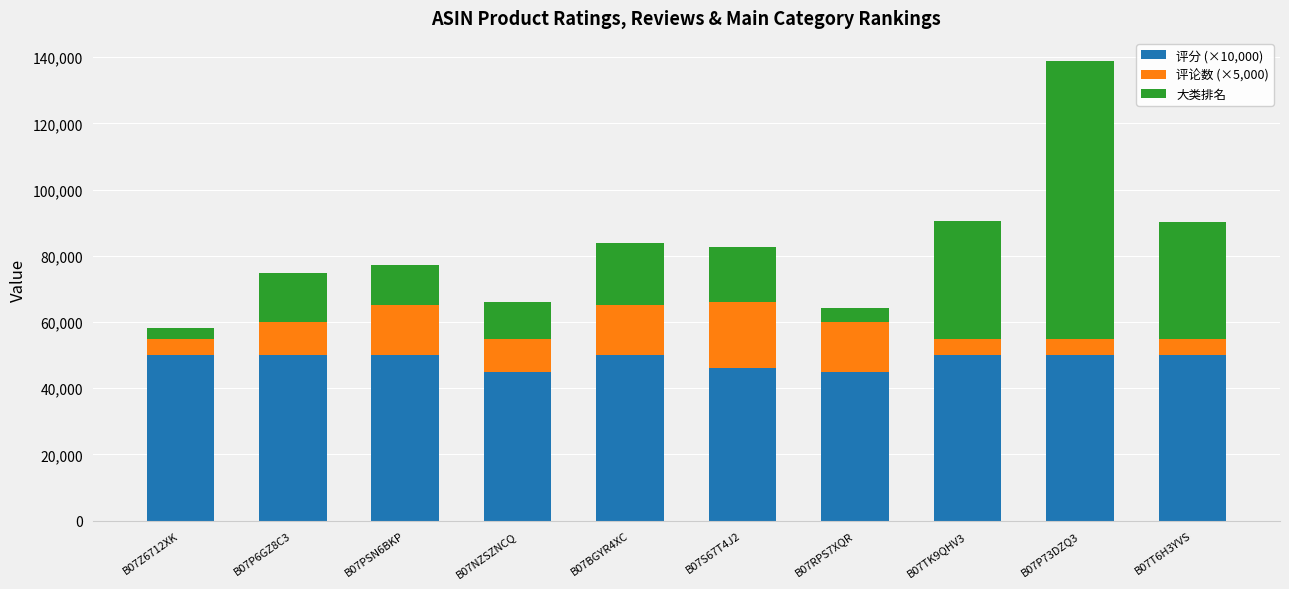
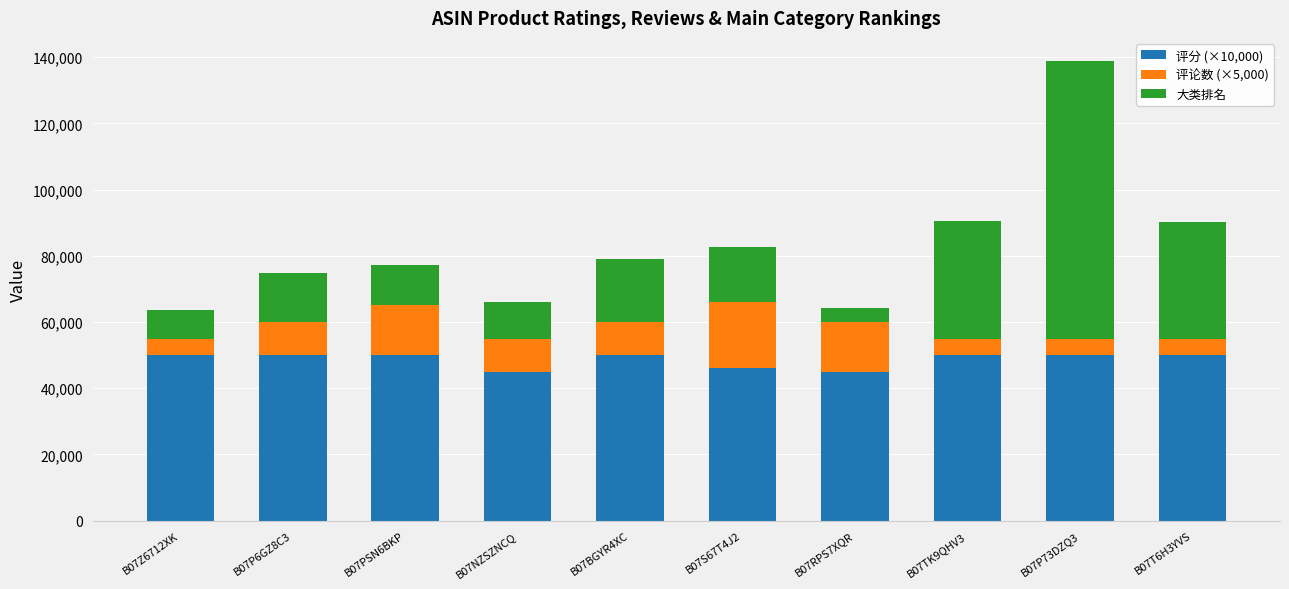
  {
    "评分 (×10,000)": {
      "B07Z6712XK": "50,000",
      "B07P6GZ8C3": "50,000",
      "B07PSN6BKP": "50,000",
      "B07NZSZNCQ": "45,000",
      "B07BGYR4XC": "50,000",
      "B07S67T4J2": "46,000",
      "B07RPS7XQR": "45,000",
      "B07TK9QHV3": "50,000",
      "B07P73DZQ3": "50,000",
      "B07T6H3YVS": "50,000"
    },
    "评论数 (×5,000)": {
      "B07Z6712XK": "5,000",
      "B07P6GZ8C3": "10,000",
      "B07PSN6BKP": "15,000",
      "B07NZSZNCQ": "10,000",
-     "B07BGYR4XC": "15,000",
+     "B07BGYR4XC": "10,000",
      "B07S67T4J2": "20,000",
      "B07RPS7XQR": "15,000",
      "B07TK9QHV3": "5,000",
      "B07P73DZQ3": "5,000",
      "B07T6H3YVS": "5,000"
    },
    "大类排名": {
-     "B07Z6712XK": "3,000",
+     "B07Z6712XK": "9,000",
      "B07P6GZ8C3": "15,000",
      "B07PSN6BKP": "12,000",
      "B07NZSZNCQ": "11,000",
      "B07BGYR4XC": "19,000",
      "B07S67T4J2": "17,000",
      "B07RPS7XQR": "4,000",
      "B07TK9QHV3": "36,000",
      "B07P73DZQ3": "84,000",
      "B07T6H3YVS": "35,000"
    }
  }
